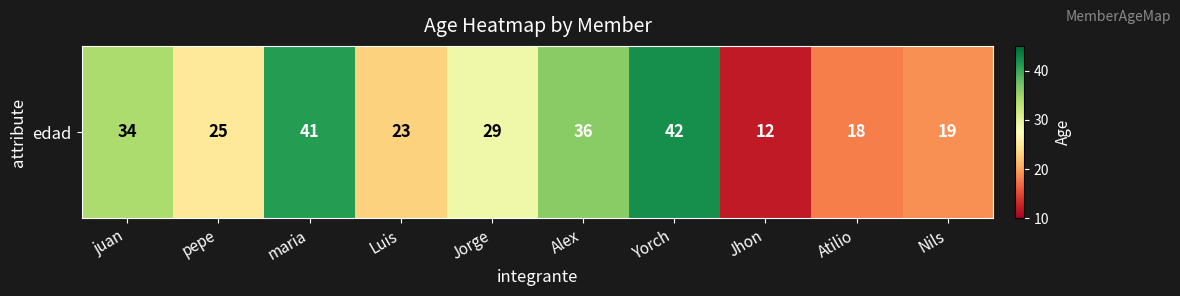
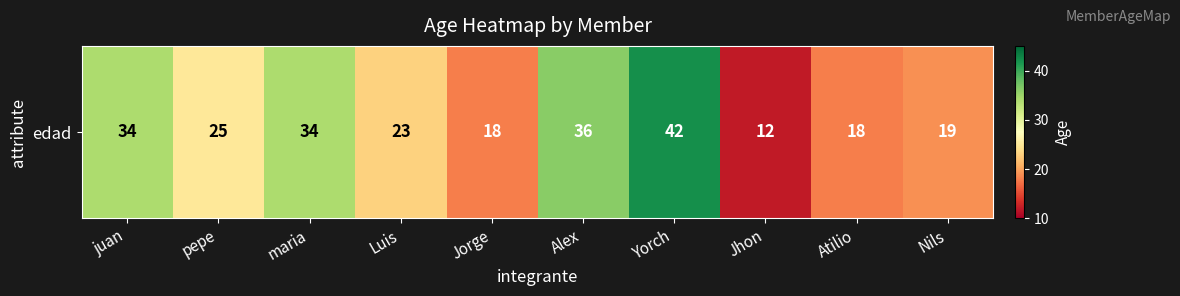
  {
    "edad": {
      "juan": 34,
      "pepe": 25,
-     "maria": 41,
+     "maria": 34,
      "Luis": 23,
-     "Jorge": 29,
+     "Jorge": 18,
      "Alex": 36,
      "Yorch": 42,
      "Jhon": 12,
      "Atilio": 18,
      "Nils": 19
    }
  }
